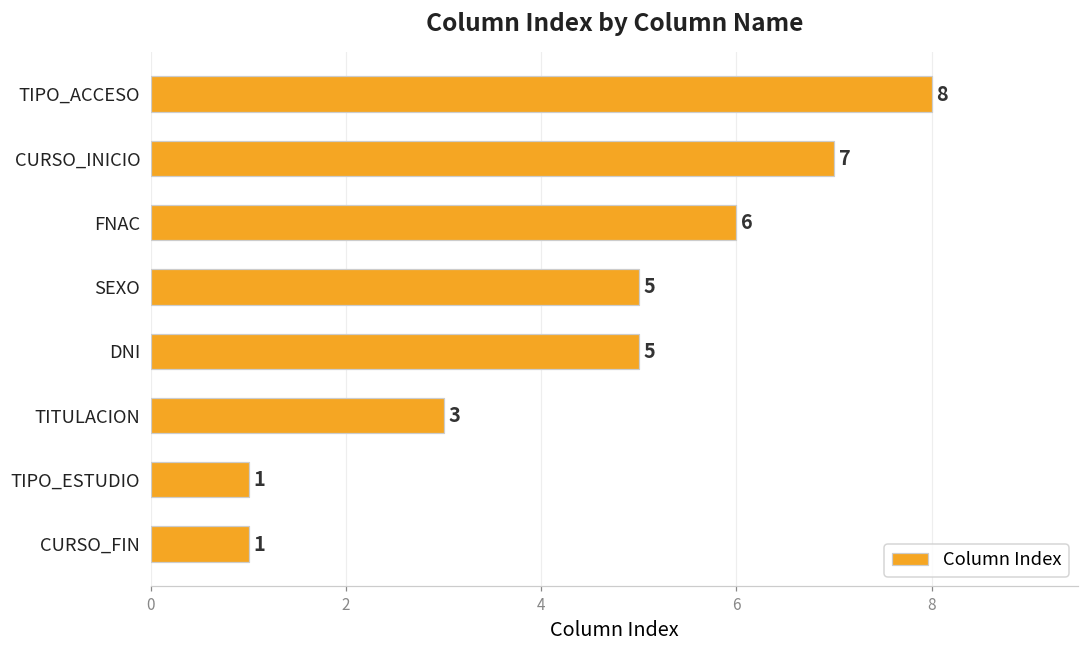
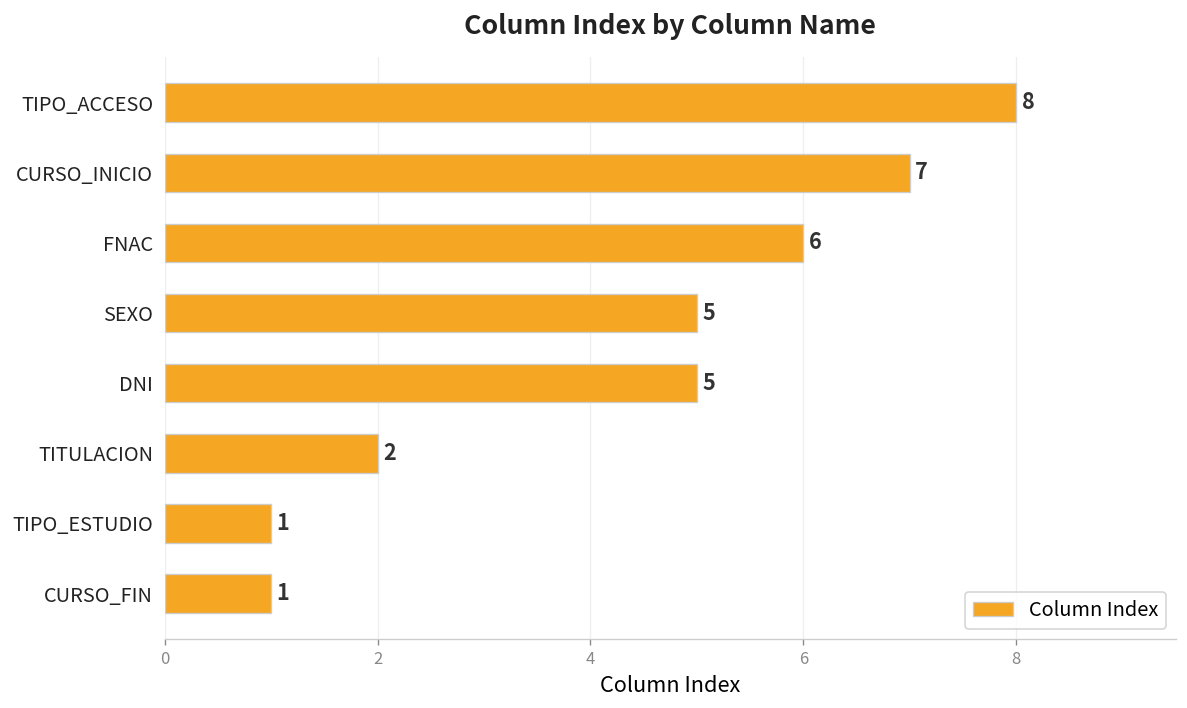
  {
    "TIPO_ACCESO": 8,
    "CURSO_INICIO": 7,
    "FNAC": 6,
    "SEXO": 5,
    "DNI": 5,
-   "TITULACION": 3,
+   "TITULACION": 2,
    "TIPO_ESTUDIO": 1,
    "CURSO_FIN": 1
  }
